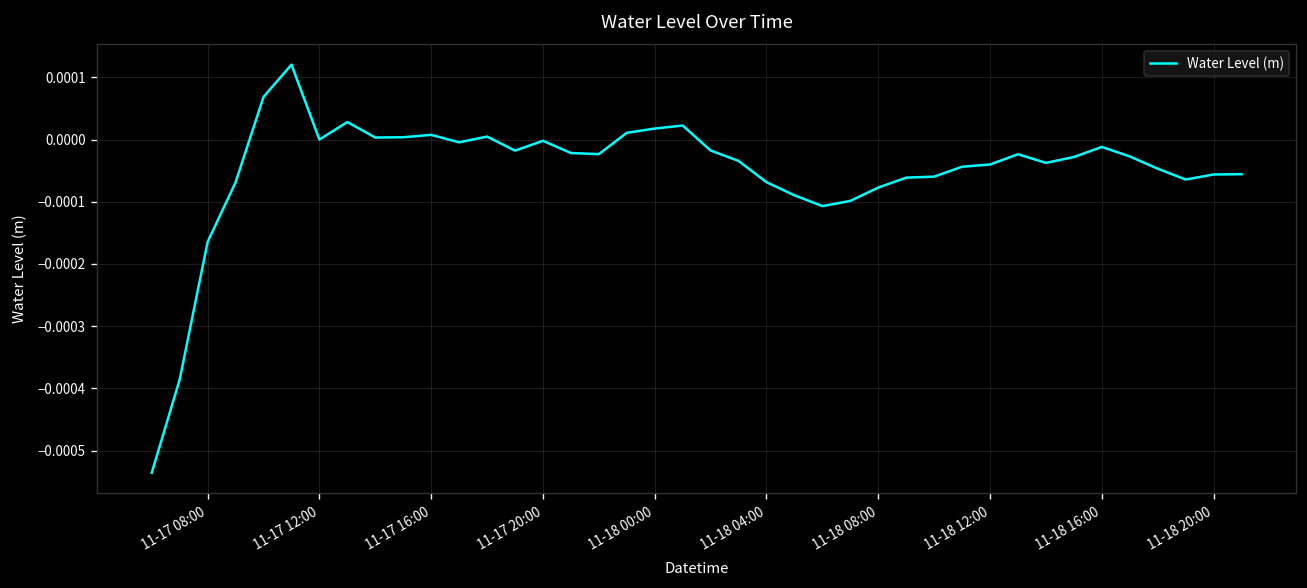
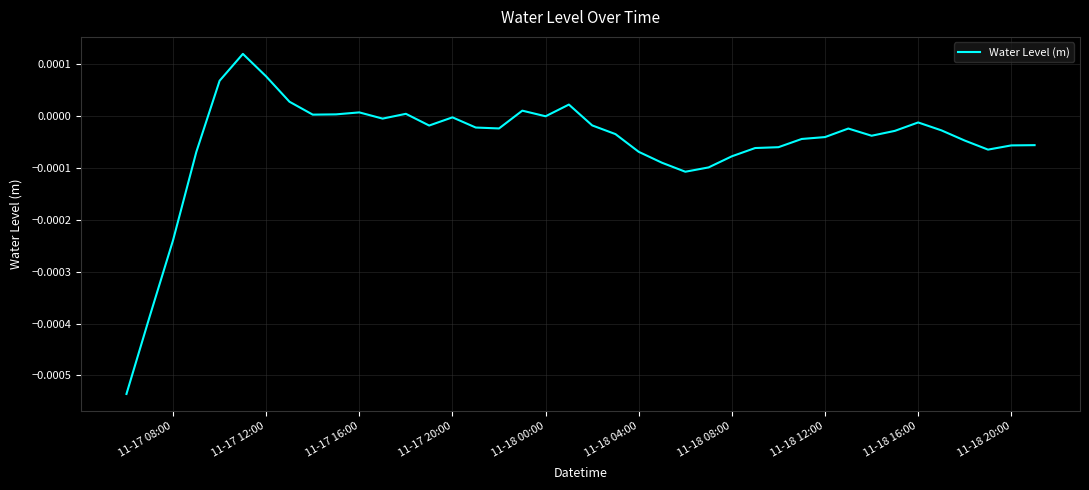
  {
-   "11-17 08:00": -0.00016,
-   "11-17 12:00": 0.0000,
+   "11-17 08:00": -0.00024,
+   "11-17 12:00": 0.0001,
    "11-17 16:00": 0.00001,
    "11-17 20:00": 0.00000,
-   "11-18 00:00": 0.00002,
+   "11-18 00:00": 0.00000,
    "11-18 04:00": -0.00007,
    "11-18 08:00": -0.00008,
    "11-18 12:00": -0.00004,
    "11-18 16:00": -0.00001,
    "11-18 20:00": -0.00006
  }
